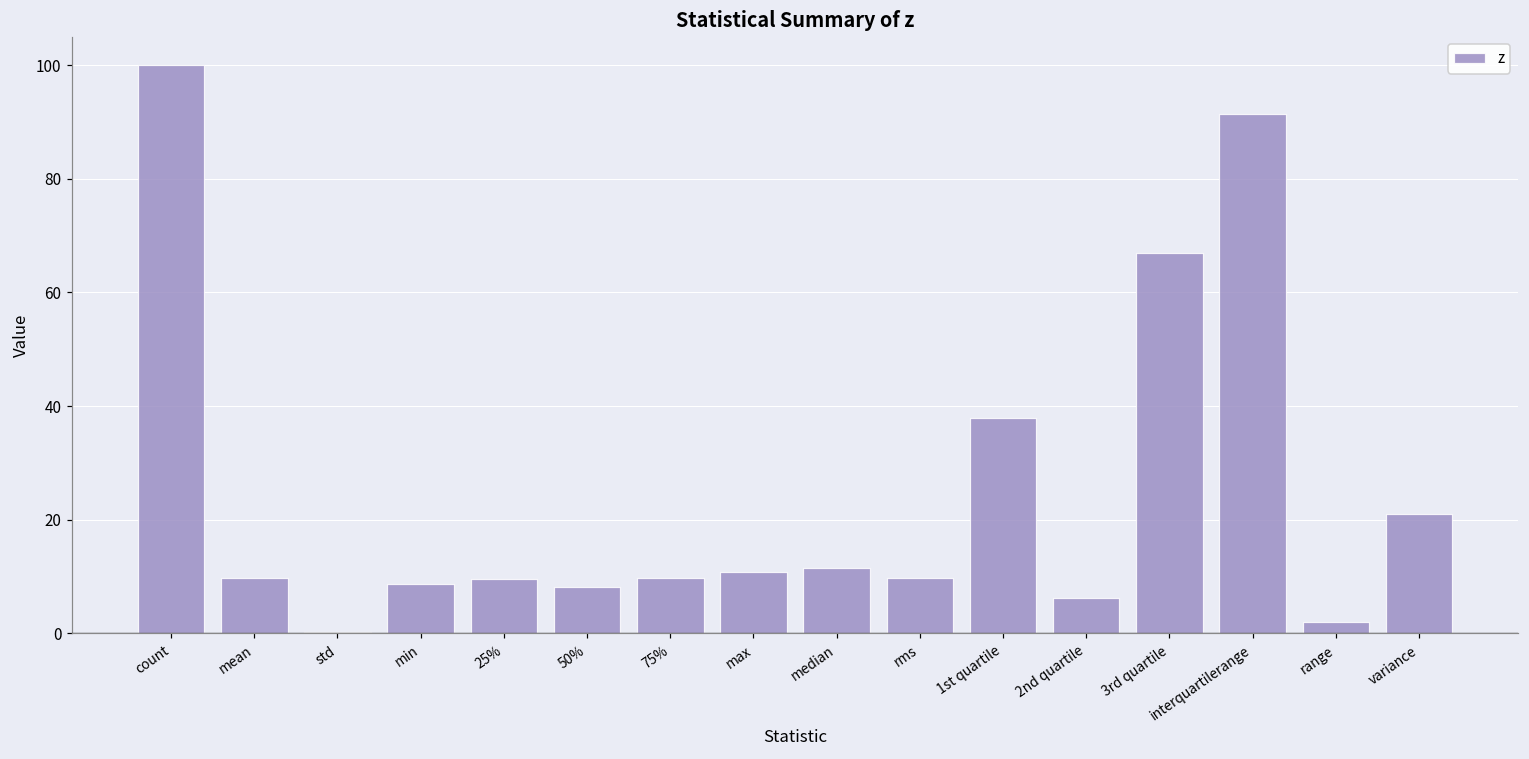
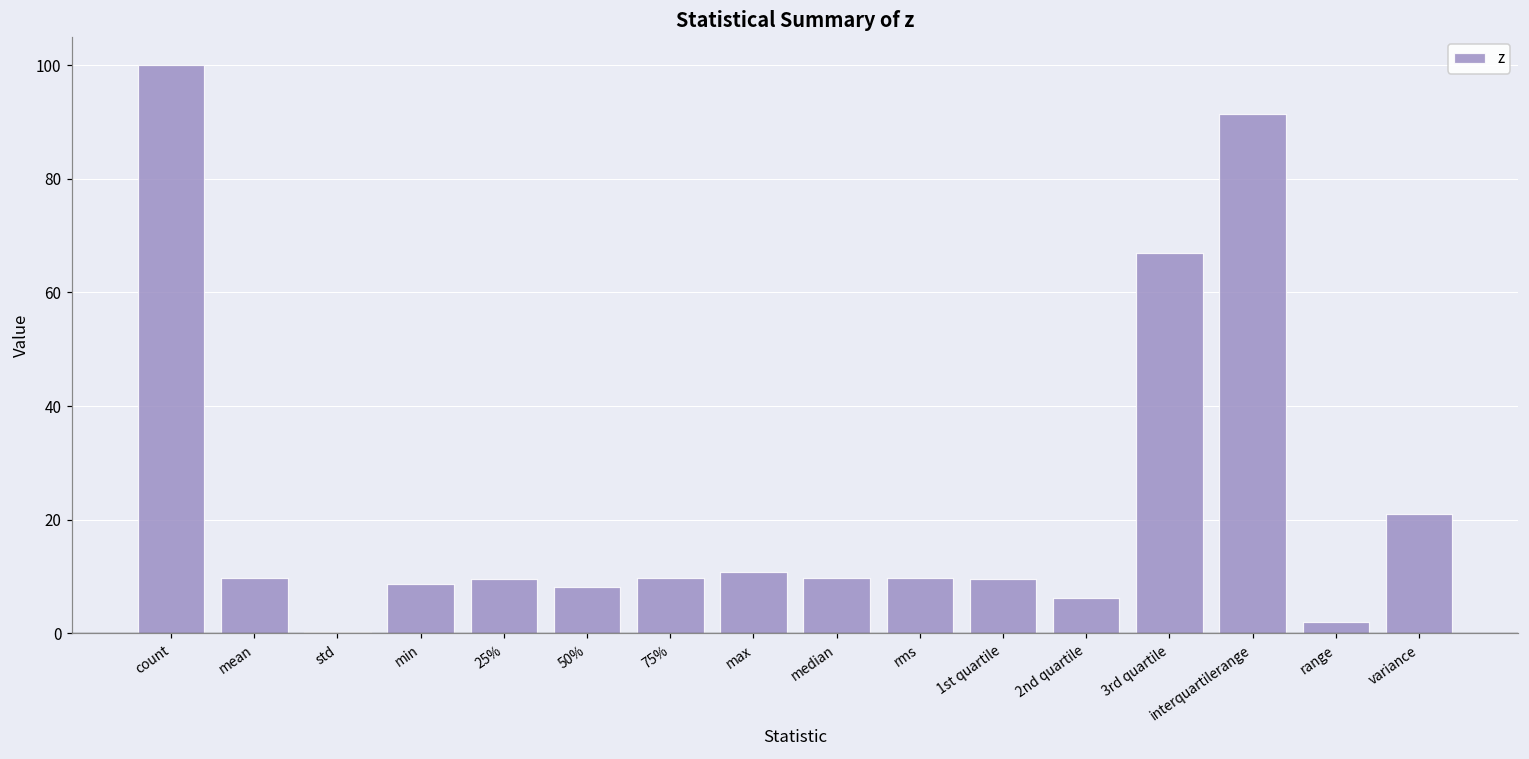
  {
    "count": 100,
    "mean": 10,
    "min": 9,
    "25%": 10,
    "50%": 8,
    "75%": 10,
    "max": 11,
-   "median": 11,
+   "median": 10,
    "rms": 10,
-   "1st quartile": 38,
+   "1st quartile": 10,
    "2nd quartile": 6,
    "3rd quartile": 67,
    "interquartilerange": 91,
    "range": 2,
    "variance": 21
  }
